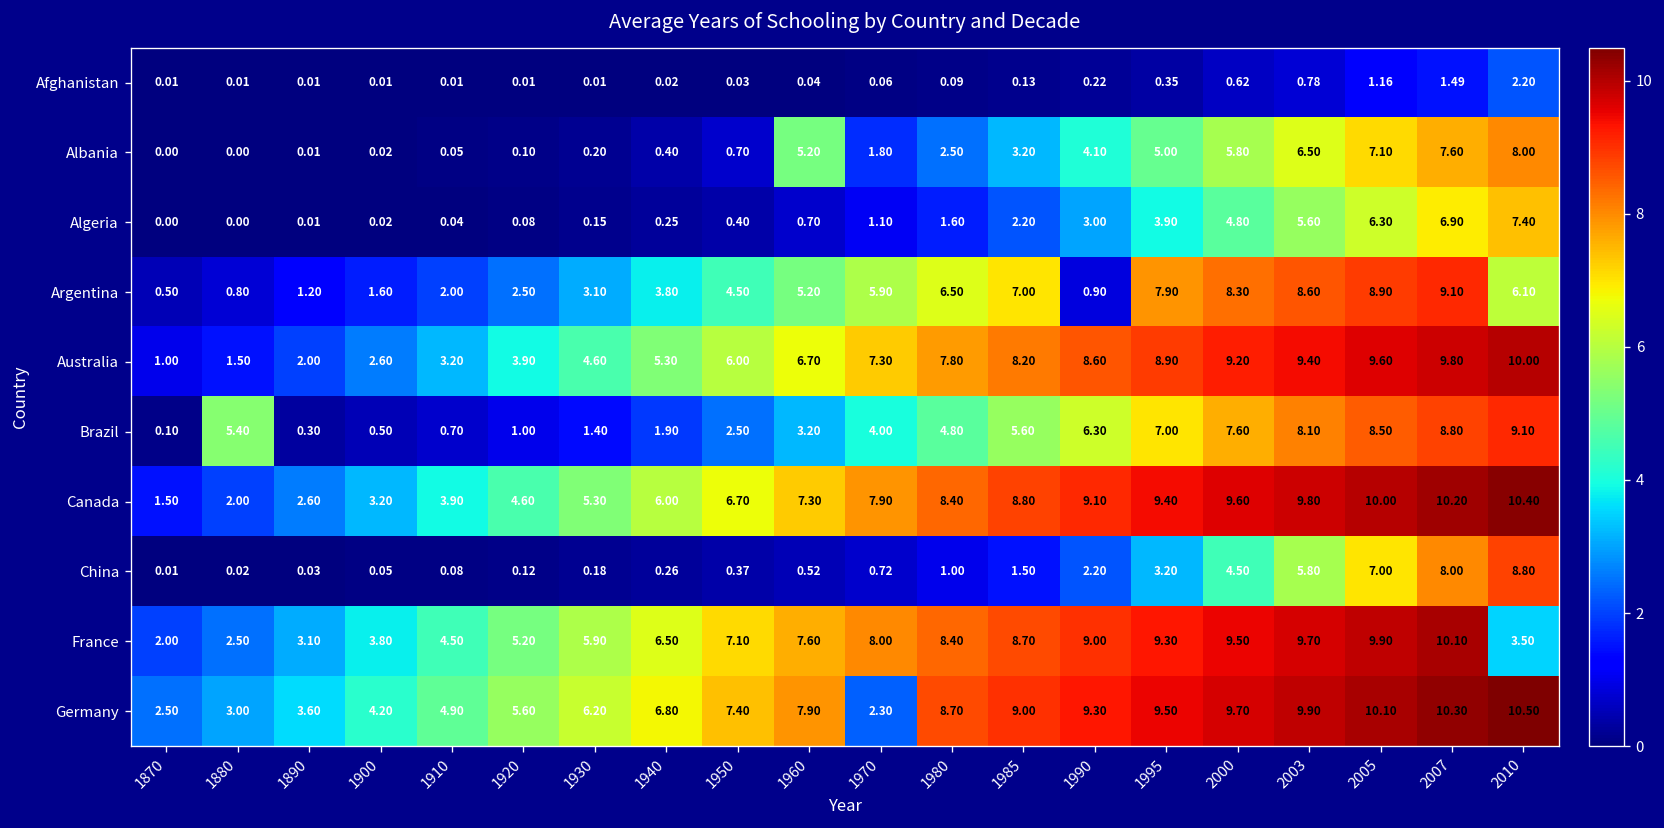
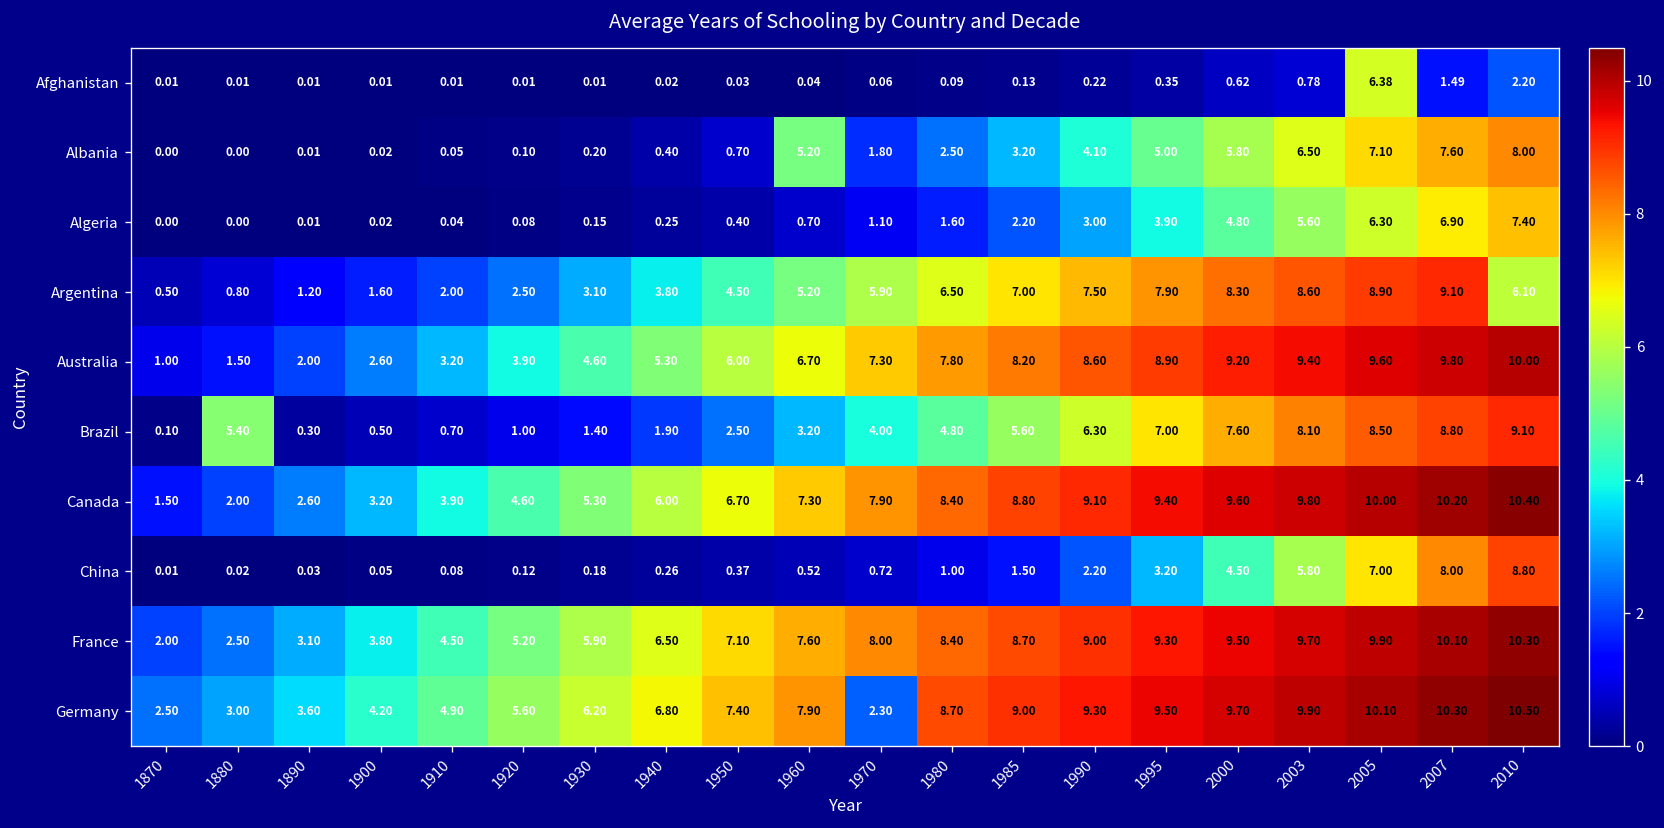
  {
    "Afghanistan": {
      "1870": 0.01,
      "1880": 0.01,
      "1890": 0.01,
      "1900": 0.01,
      "1910": 0.01,
      "1920": 0.01,
      "1930": 0.01,
      "1940": 0.02,
      "1950": 0.03,
      "1960": 0.04,
      "1970": 0.06,
      "1980": 0.09,
      "1985": 0.13,
      "1990": 0.22,
      "1995": 0.35,
      "2000": 0.62,
      "2003": 0.78,
-     "2005": 1.16,
+     "2005": 6.38,
      "2007": 1.49,
      "2010": 2.20
    },
    "Albania": {
      "1870": 0.00,
      "1880": 0.00,
      "1890": 0.01,
      "1900": 0.02,
      "1910": 0.05,
      "1920": 0.10,
      "1930": 0.20,
      "1940": 0.40,
      "1950": 0.70,
      "1960": 5.20,
      "1970": 1.80,
      "1980": 2.50,
      "1985": 3.20,
      "1990": 4.10,
      "1995": 5.00,
      "2000": 5.80,
      "2003": 6.50,
      "2005": 7.10,
      "2007": 7.60,
      "2010": 8.00
    },
    "Algeria": {
      "1870": 0.00,
      "1880": 0.00,
      "1890": 0.01,
      "1900": 0.02,
      "1910": 0.04,
      "1920": 0.08,
      "1930": 0.15,
      "1940": 0.25,
      "1950": 0.40,
      "1960": 0.70,
      "1970": 1.10,
      "1980": 1.60,
      "1985": 2.20,
      "1990": 3.00,
      "1995": 3.90,
      "2000": 4.80,
      "2003": 5.60,
      "2005": 6.30,
      "2007": 6.90,
      "2010": 7.40
    },
    "Argentina": {
      "1870": 0.50,
      "1880": 0.80,
      "1890": 1.20,
      "1900": 1.60,
      "1910": 2.00,
      "1920": 2.50,
      "1930": 3.10,
      "1940": 3.80,
      "1950": 4.50,
      "1960": 5.20,
      "1970": 5.90,
      "1980": 6.50,
      "1985": 7.00,
-     "1990": 0.90,
+     "1990": 7.50,
      "1995": 7.90,
      "2000": 8.30,
      "2003": 8.60,
      "2005": 8.90,
      "2007": 9.10,
      "2010": 6.10
    },
    "Australia": {
      "1870": 1.00,
      "1880": 1.50,
      "1890": 2.00,
      "1900": 2.60,
      "1910": 3.20,
      "1920": 3.90,
      "1930": 4.60,
      "1940": 5.30,
      "1950": 6.00,
      "1960": 6.70,
      "1970": 7.30,
      "1980": 7.80,
      "1985": 8.20,
      "1990": 8.60,
      "1995": 8.90,
      "2000": 9.20,
      "2003": 9.40,
      "2005": 9.60,
      "2007": 9.80,
      "2010": 10.00
    },
    "Brazil": {
      "1870": 0.10,
      "1880": 5.40,
      "1890": 0.30,
      "1900": 0.50,
      "1910": 0.70,
      "1920": 1.00,
      "1930": 1.40,
      "1940": 1.90,
      "1950": 2.50,
      "1960": 3.20,
      "1970": 4.00,
      "1980": 4.80,
      "1985": 5.60,
      "1990": 6.30,
      "1995": 7.00,
      "2000": 7.60,
      "2003": 8.10,
      "2005": 8.50,
      "2007": 8.80,
      "2010": 9.10
    },
    "Canada": {
      "1870": 1.50,
      "1880": 2.00,
      "1890": 2.60,
      "1900": 3.20,
      "1910": 3.90,
      "1920": 4.60,
      "1930": 5.30,
      "1940": 6.00,
      "1950": 6.70,
      "1960": 7.30,
      "1970": 7.90,
      "1980": 8.40,
      "1985": 8.80,
      "1990": 9.10,
      "1995": 9.40,
      "2000": 9.60,
      "2003": 9.80,
      "2005": 10.00,
      "2007": 10.20,
      "2010": 10.40
    },
    "China": {
      "1870": 0.01,
      "1880": 0.02,
      "1890": 0.03,
      "1900": 0.05,
      "1910": 0.08,
      "1920": 0.12,
      "1930": 0.18,
      "1940": 0.26,
      "1950": 0.37,
      "1960": 0.52,
      "1970": 0.72,
      "1980": 1.00,
      "1985": 1.50,
      "1990": 2.20,
      "1995": 3.20,
      "2000": 4.50,
      "2003": 5.80,
      "2005": 7.00,
      "2007": 8.00,
      "2010": 8.80
    },
    "France": {
      "1870": 2.00,
      "1880": 2.50,
      "1890": 3.10,
      "1900": 3.80,
      "1910": 4.50,
      "1920": 5.20,
      "1930": 5.90,
      "1940": 6.50,
      "1950": 7.10,
      "1960": 7.60,
      "1970": 8.00,
      "1980": 8.40,
      "1985": 8.70,
      "1990": 9.00,
      "1995": 9.30,
      "2000": 9.50,
      "2003": 9.70,
      "2005": 9.90,
      "2007": 10.10,
-     "2010": 3.50
+     "2010": 10.30
    },
    "Germany": {
      "1870": 2.50,
      "1880": 3.00,
      "1890": 3.60,
      "1900": 4.20,
      "1910": 4.90,
      "1920": 5.60,
      "1930": 6.20,
      "1940": 6.80,
      "1950": 7.40,
      "1960": 7.90,
      "1970": 2.30,
      "1980": 8.70,
      "1985": 9.00,
      "1990": 9.30,
      "1995": 9.50,
      "2000": 9.70,
      "2003": 9.90,
      "2005": 10.10,
      "2007": 10.30,
      "2010": 10.50
    }
  }
